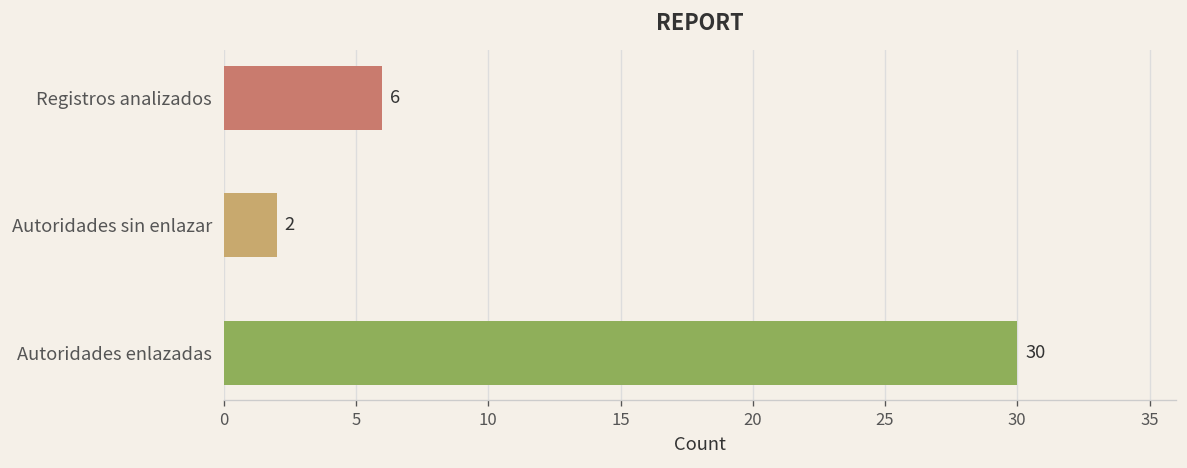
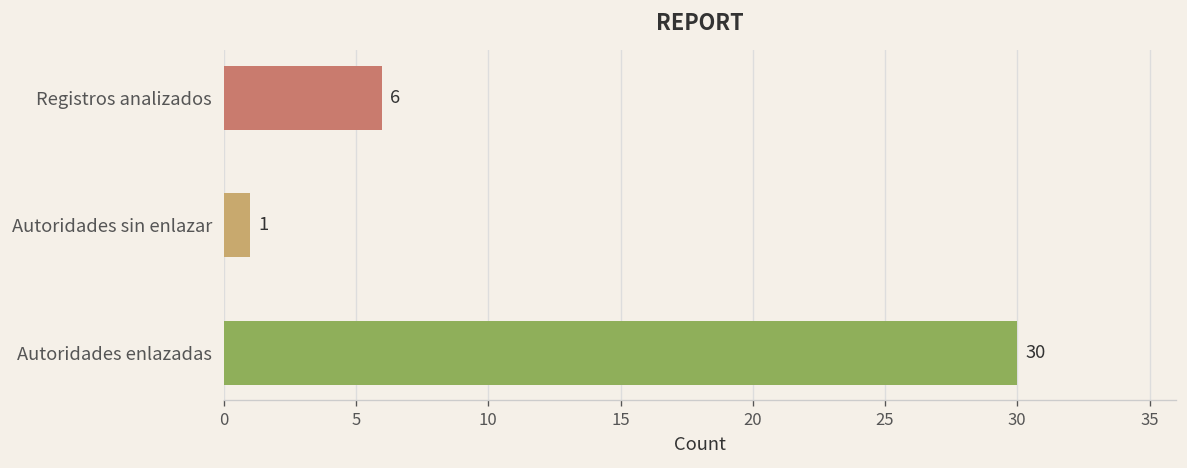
  {
    "Registros analizados": 6,
-   "Autoridades sin enlazar": 2,
+   "Autoridades sin enlazar": 1,
    "Autoridades enlazadas": 30
  }
